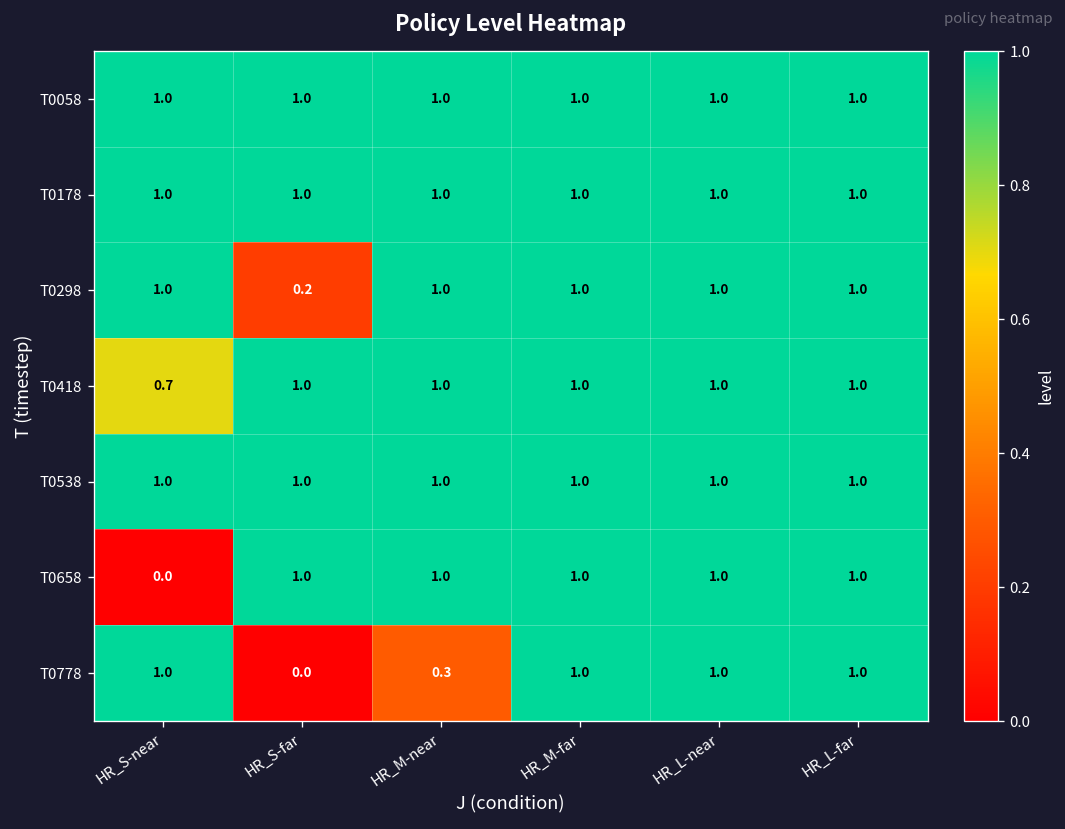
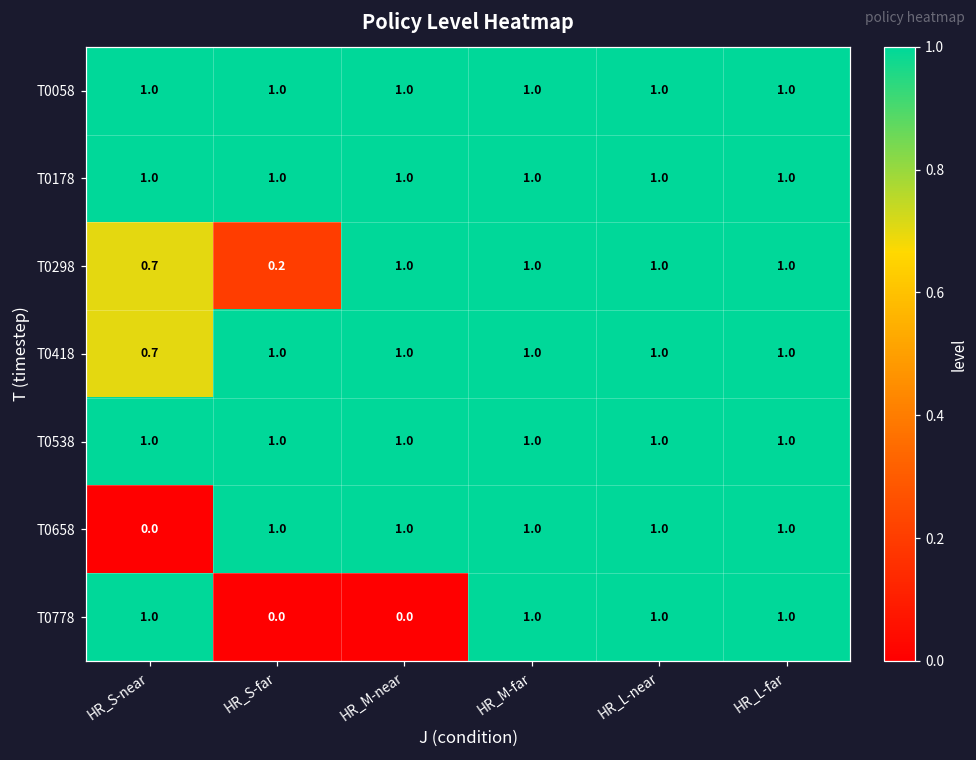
  {
    "T0058": {
      "HR_S-near": 1.0,
      "HR_S-far": 1.0,
      "HR_M-near": 1.0,
      "HR_M-far": 1.0,
      "HR_L-near": 1.0,
      "HR_L-far": 1.0
    },
    "T0178": {
      "HR_S-near": 1.0,
      "HR_S-far": 1.0,
      "HR_M-near": 1.0,
      "HR_M-far": 1.0,
      "HR_L-near": 1.0,
      "HR_L-far": 1.0
    },
    "T0298": {
-     "HR_S-near": 1.0,
+     "HR_S-near": 0.7,
      "HR_S-far": 0.2,
      "HR_M-near": 1.0,
      "HR_M-far": 1.0,
      "HR_L-near": 1.0,
      "HR_L-far": 1.0
    },
    "T0418": {
      "HR_S-near": 0.7,
      "HR_S-far": 1.0,
      "HR_M-near": 1.0,
      "HR_M-far": 1.0,
      "HR_L-near": 1.0,
      "HR_L-far": 1.0
    },
    "T0538": {
      "HR_S-near": 1.0,
      "HR_S-far": 1.0,
      "HR_M-near": 1.0,
      "HR_M-far": 1.0,
      "HR_L-near": 1.0,
      "HR_L-far": 1.0
    },
    "T0658": {
      "HR_S-near": 0.0,
      "HR_S-far": 1.0,
      "HR_M-near": 1.0,
      "HR_M-far": 1.0,
      "HR_L-near": 1.0,
      "HR_L-far": 1.0
    },
    "T0778": {
      "HR_S-near": 1.0,
      "HR_S-far": 0.0,
-     "HR_M-near": 0.3,
+     "HR_M-near": 0.0,
      "HR_M-far": 1.0,
      "HR_L-near": 1.0,
      "HR_L-far": 1.0
    }
  }
